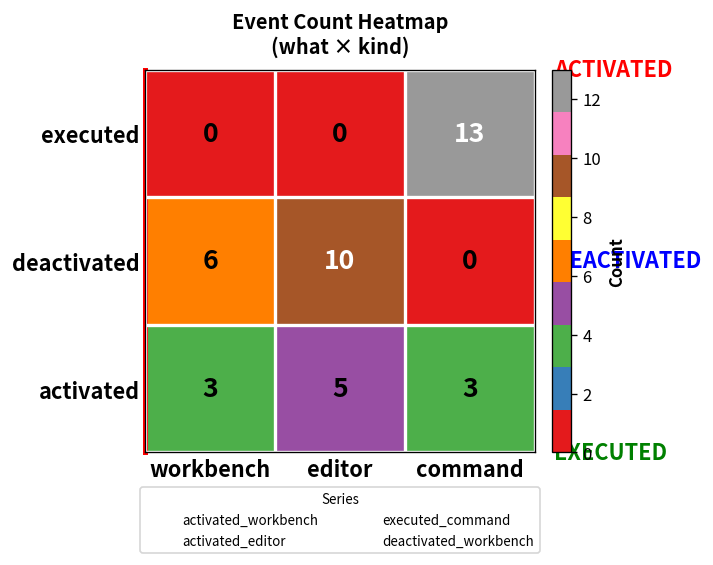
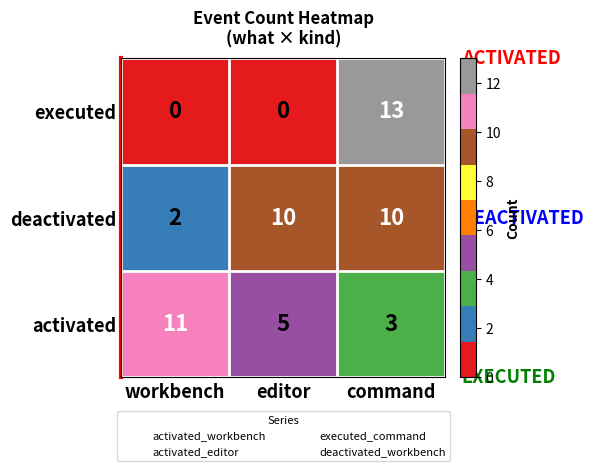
  {
    "executed": {
      "workbench": 0,
      "editor": 0,
      "command": 13
    },
    "deactivated": {
-     "workbench": 6,
+     "workbench": 2,
      "editor": 10,
-     "command": 0
+     "command": 10
    },
    "activated": {
-     "workbench": 3,
+     "workbench": 11,
      "editor": 5,
      "command": 3
    }
  }
